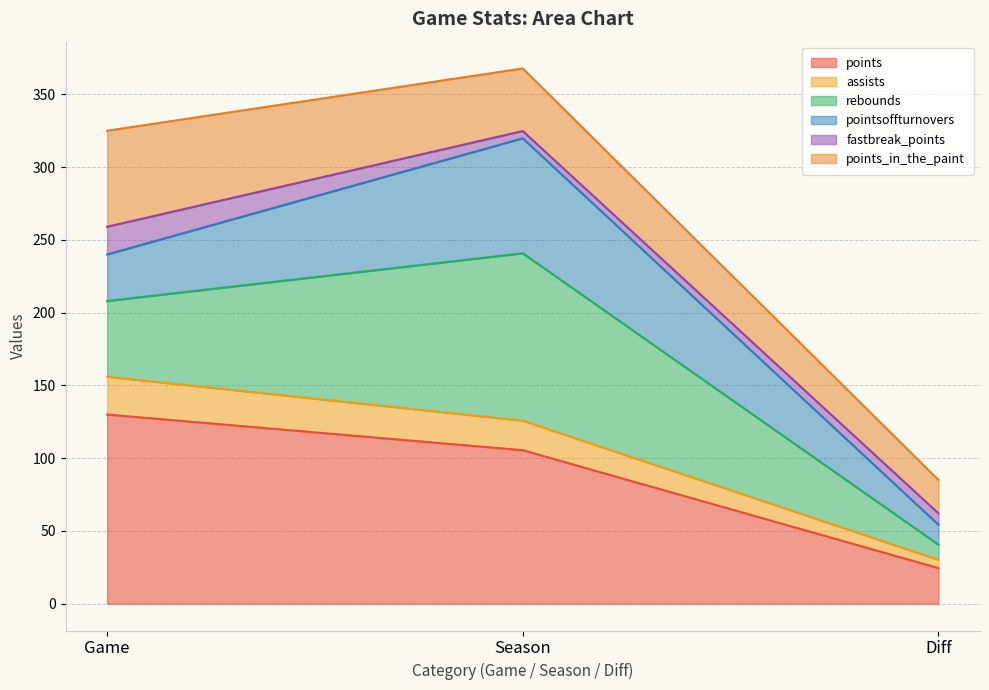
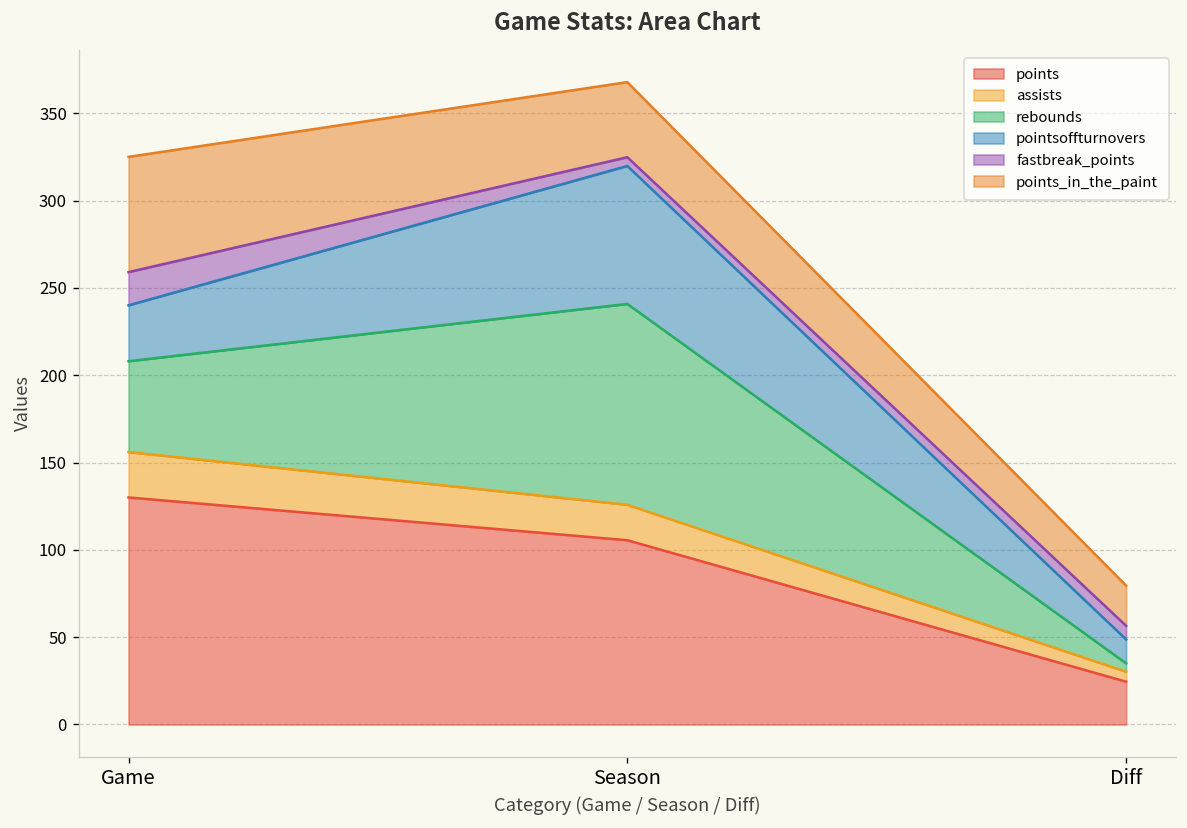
  {
    "rebounds": {
      "Game": 52,
      "Season": 115,
-     "Diff": 10
+     "Diff": 5
    },
    "pointsoffturnovers": {
      "Game": 32,
      "Season": 79,
      "Diff": 14
    },
    "fastbreak_points": {
      "Game": 19,
      "Season": 5,
      "Diff": 8
    }
  }
